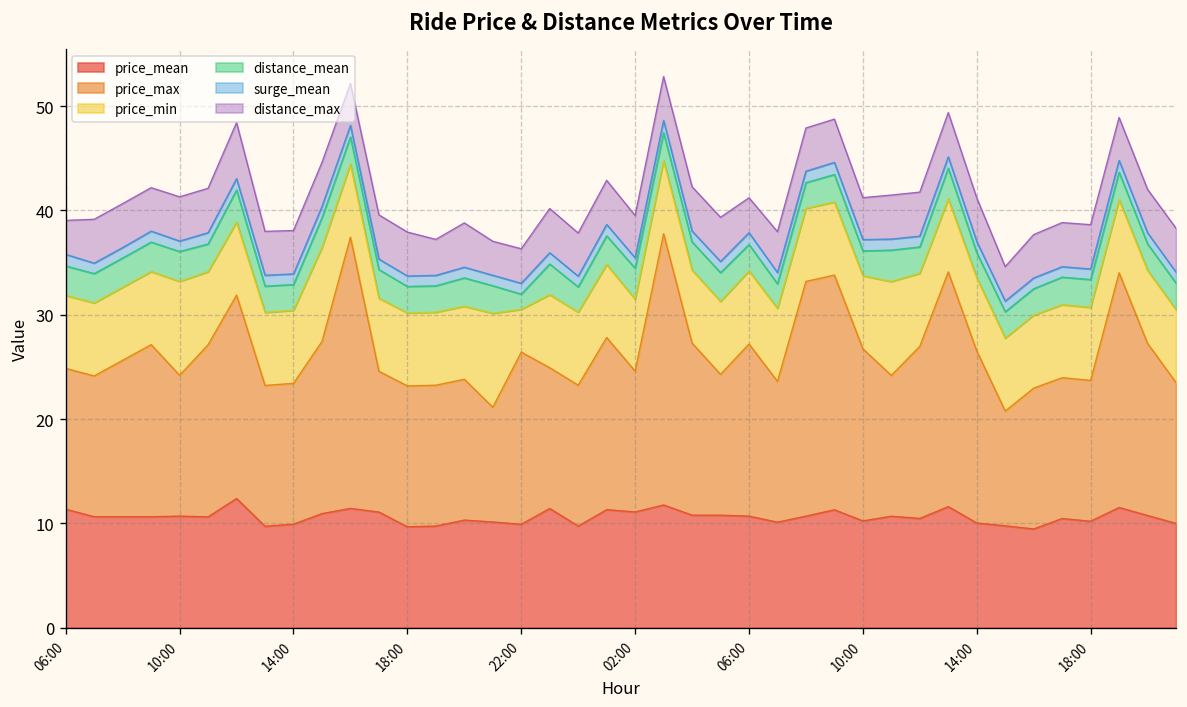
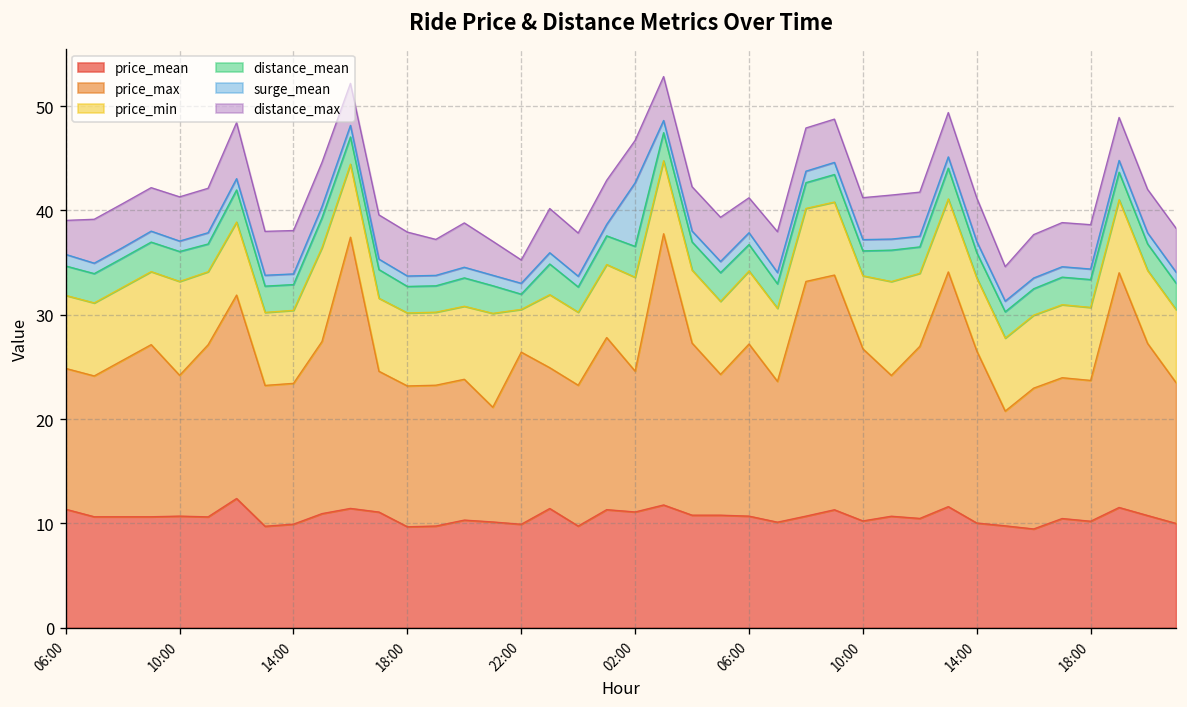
  {
    "price_min": {
      "22:00": 4,
-     "02:00": 7
+     "02:00": 9
    },
    "distance_mean": {
      "22:00": 1,
      "02:00": 3
    },
    "surge_mean": {
      "22:00": 1,
-     "02:00": 1
+     "02:00": 6
    },
    "distance_max": {
-     "22:00": 3,
+     "22:00": 2,
      "02:00": 4
    }
  }
